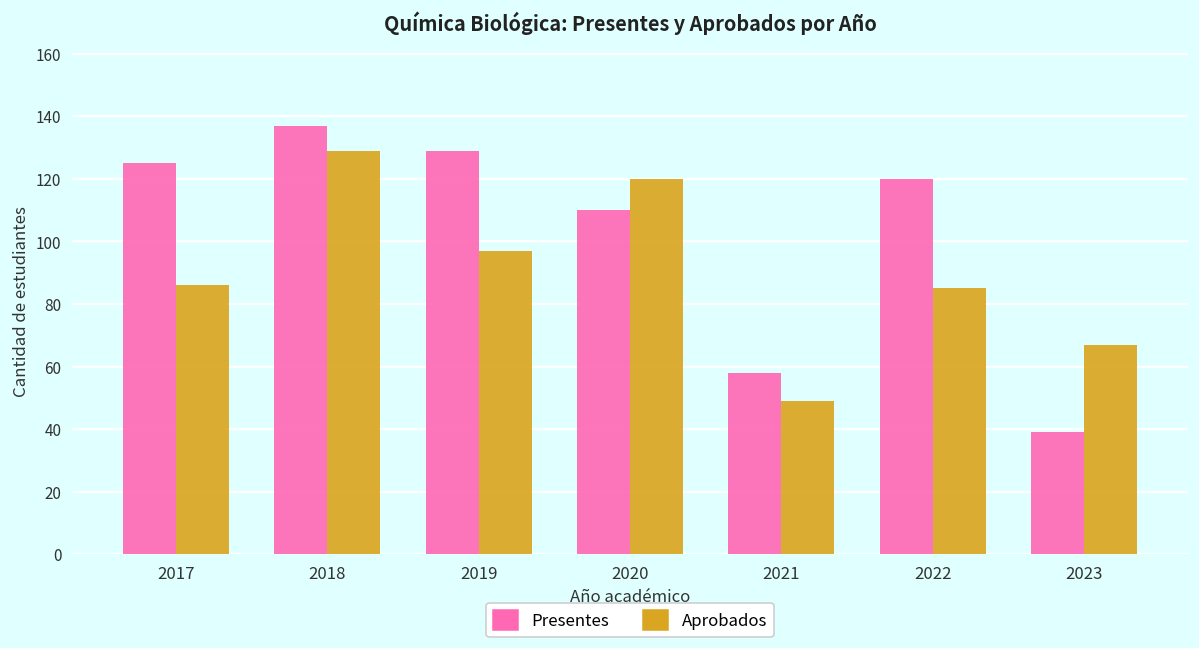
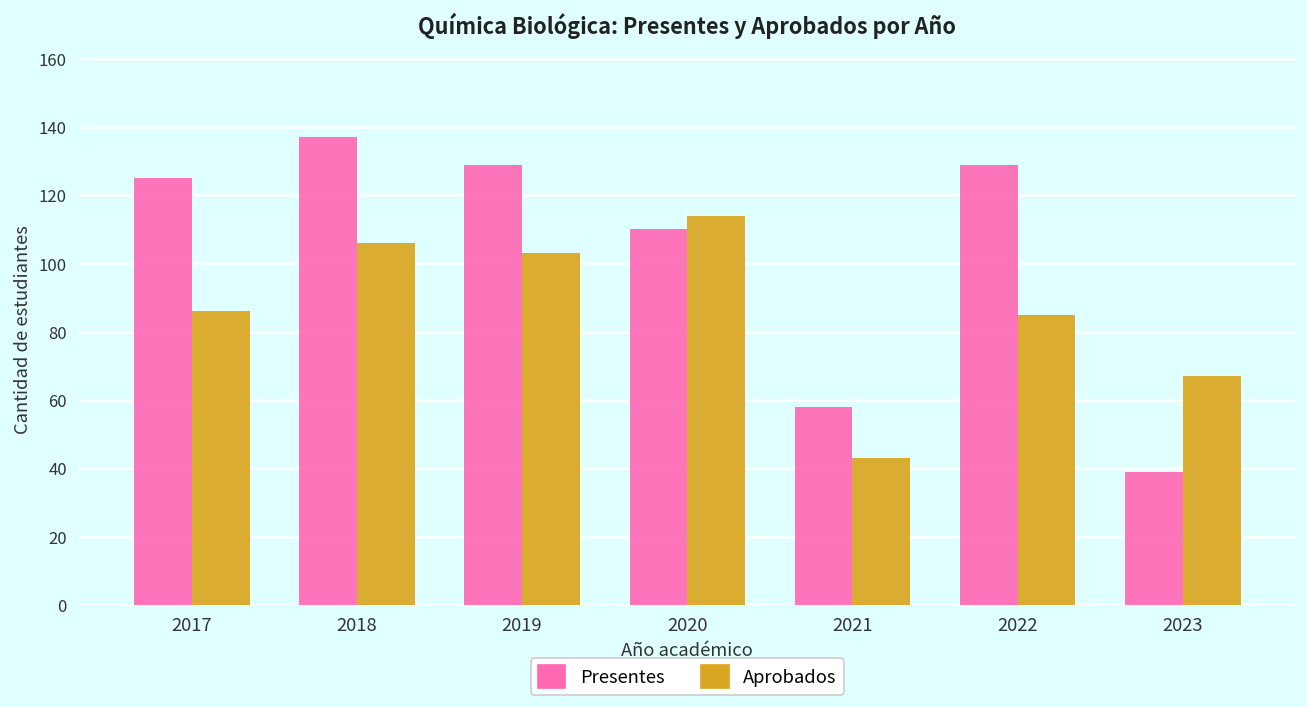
  {
    "Presentes": {
      "2017": 125,
      "2018": 137,
      "2019": 129,
      "2020": 110,
      "2021": 58,
-     "2022": 120,
+     "2022": 129,
      "2023": 39
    },
    "Aprobados": {
      "2017": 86,
-     "2018": 129,
-     "2019": 97,
-     "2020": 120,
-     "2021": 49,
+     "2018": 106,
+     "2019": 103,
+     "2020": 114,
+     "2021": 43,
      "2022": 85,
      "2023": 67
    }
  }
